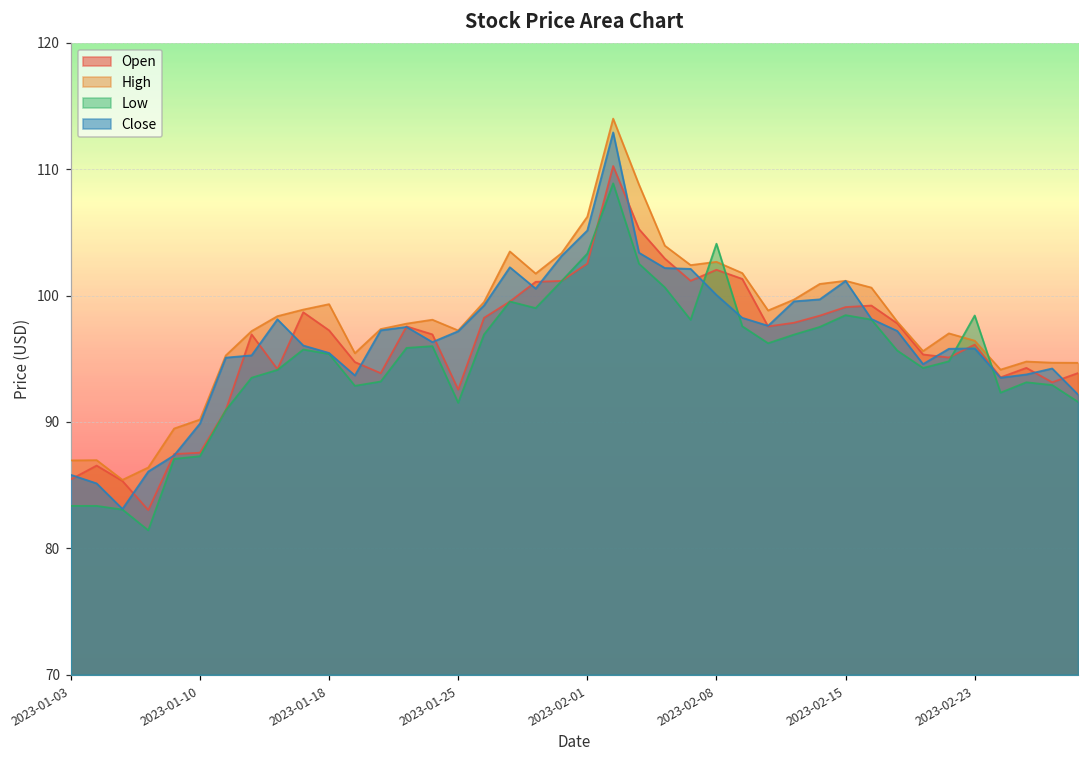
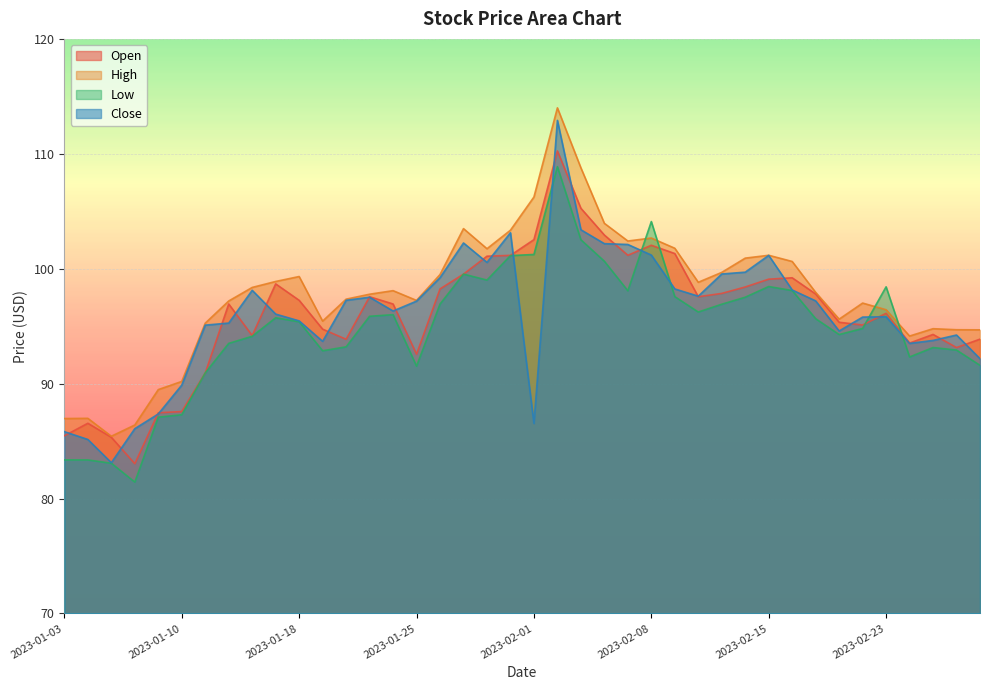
  {
    "Low": {
      "2023-01-03": 83.4,
      "2023-01-10": 87.3,
      "2023-01-25": 91.5,
-     "2023-02-01": 103.3,
+     "2023-02-01": 101.2,
      "2023-02-08": 104.1,
      "2023-02-15": 98.4,
      "2023-02-23": 98.4
    },
    "Close": {
      "2023-01-03": 85.8,
      "2023-01-10": 89.9,
-     "2023-02-01": 105.2,
-     "2023-02-08": 100.1,
+     "2023-02-01": 86.5,
+     "2023-02-08": 101.2,
      "2023-02-23": 95.8
    }
  }
